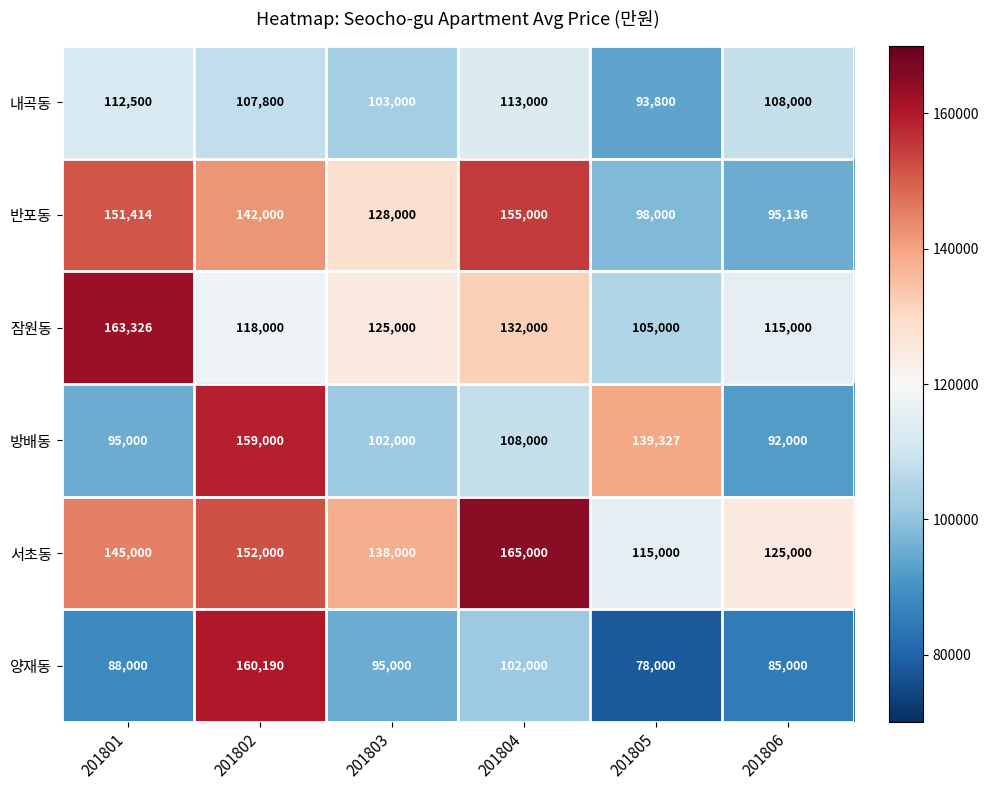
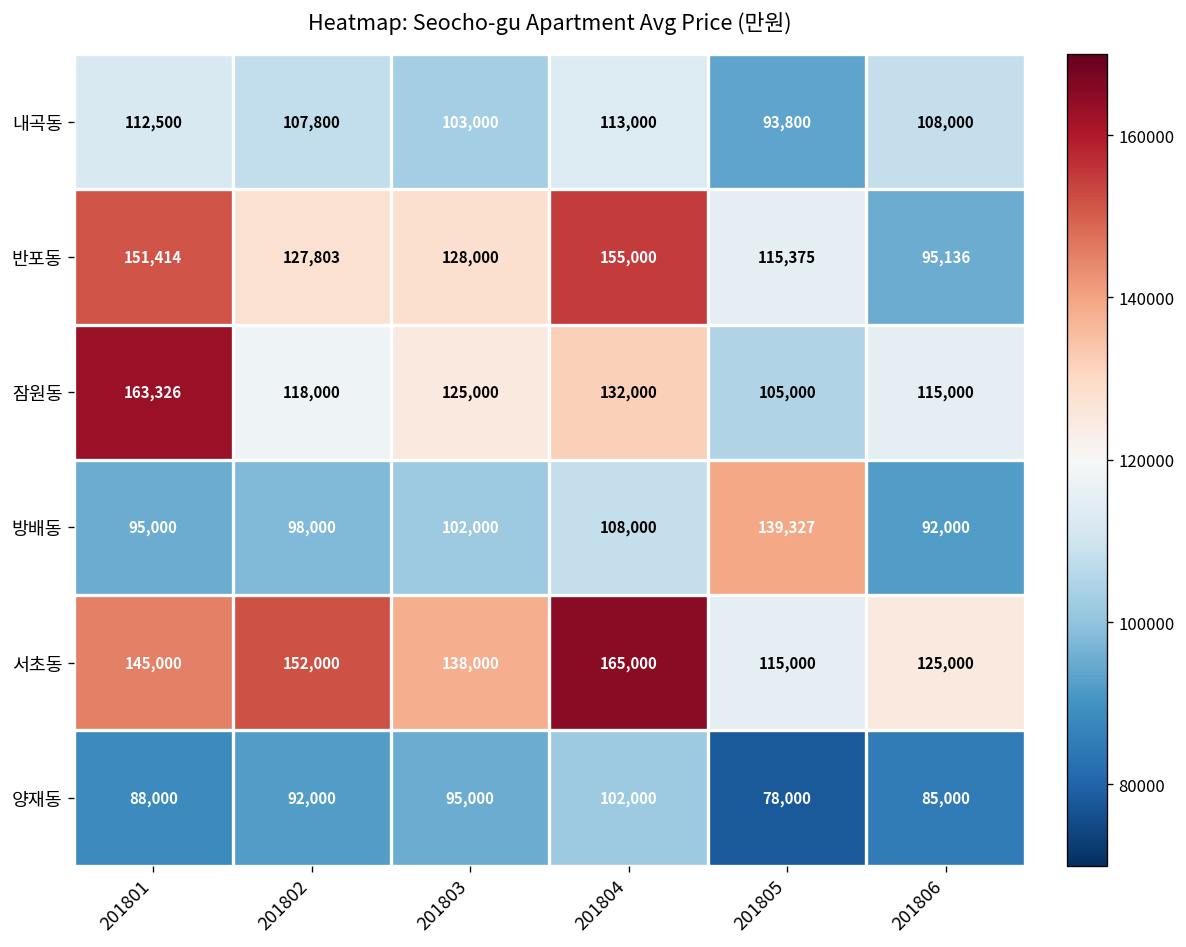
  {
    "내곡동": {
      "201801": "112,500",
      "201802": "107,800",
      "201803": "103,000",
      "201804": "113,000",
      "201805": "93,800",
      "201806": "108,000"
    },
    "반포동": {
      "201801": "151,414",
-     "201802": "142,000",
+     "201802": "127,803",
      "201803": "128,000",
      "201804": "155,000",
-     "201805": "98,000",
+     "201805": "115,375",
      "201806": "95,136"
    },
    "잠원동": {
      "201801": "163,326",
      "201802": "118,000",
      "201803": "125,000",
      "201804": "132,000",
      "201805": "105,000",
      "201806": "115,000"
    },
    "방배동": {
      "201801": "95,000",
-     "201802": "159,000",
+     "201802": "98,000",
      "201803": "102,000",
      "201804": "108,000",
      "201805": "139,327",
      "201806": "92,000"
    },
    "서초동": {
      "201801": "145,000",
      "201802": "152,000",
      "201803": "138,000",
      "201804": "165,000",
      "201805": "115,000",
      "201806": "125,000"
    },
    "양재동": {
      "201801": "88,000",
-     "201802": "160,190",
+     "201802": "92,000",
      "201803": "95,000",
      "201804": "102,000",
      "201805": "78,000",
      "201806": "85,000"
    }
  }
